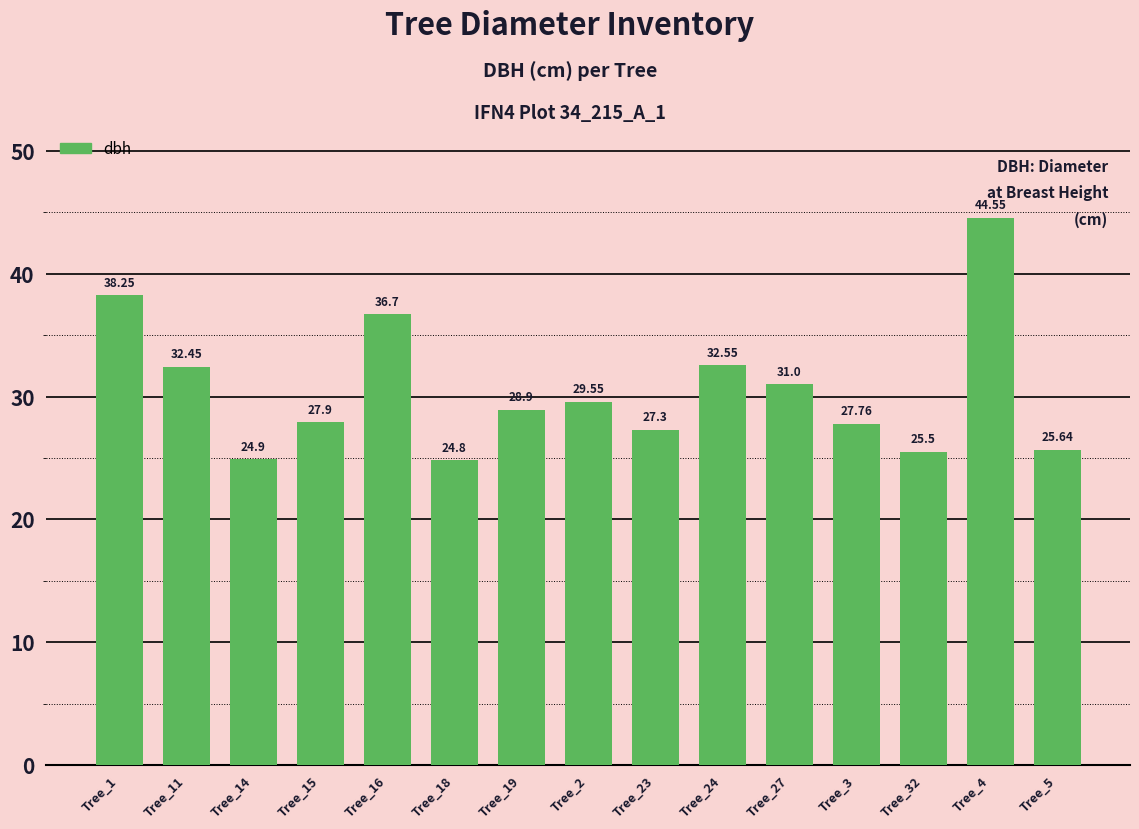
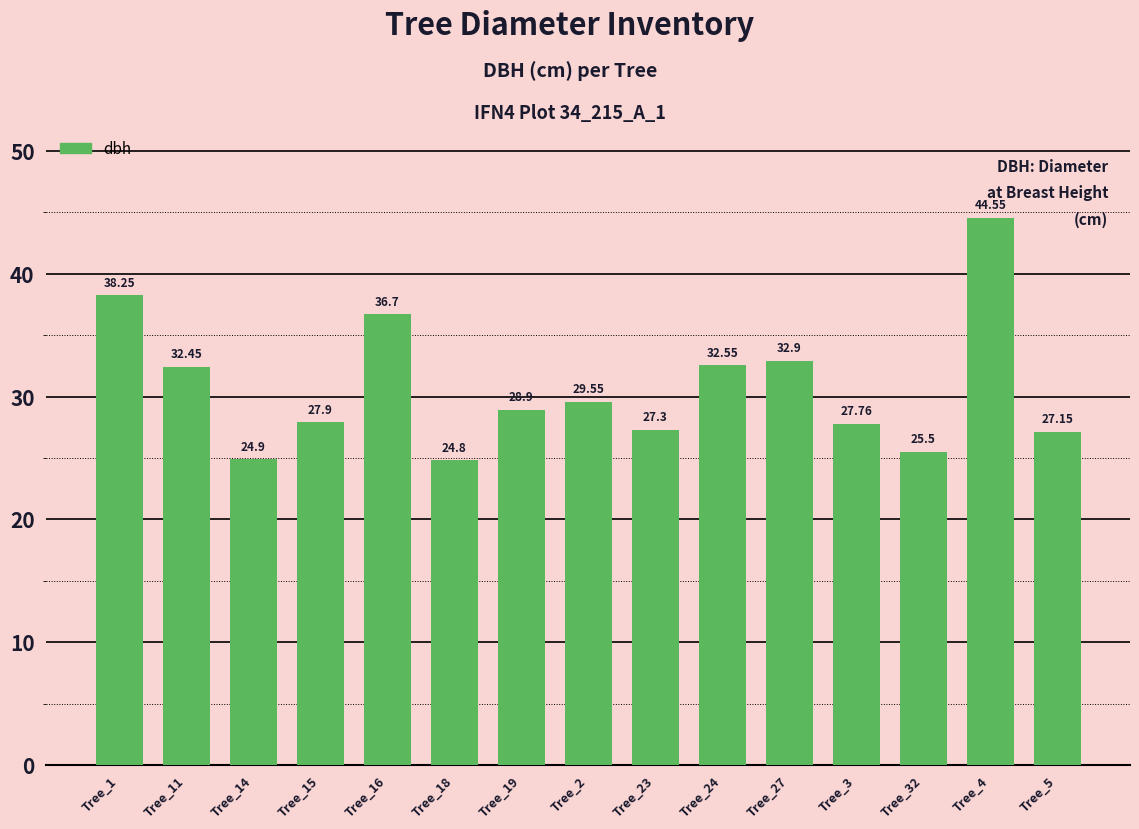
  {
    "Tree_1": 38.25,
    "Tree_11": 32.45,
    "Tree_14": 24.9,
    "Tree_15": 27.9,
    "Tree_16": 36.7,
    "Tree_18": 24.8,
    "Tree_19": 28.9,
    "Tree_2": 29.55,
    "Tree_23": 27.3,
    "Tree_24": 32.55,
-   "Tree_27": 31.0,
+   "Tree_27": 32.9,
    "Tree_3": 27.76,
    "Tree_32": 25.5,
-   "Tree_5": 25.64
+   "Tree_5": 27.15
  }
